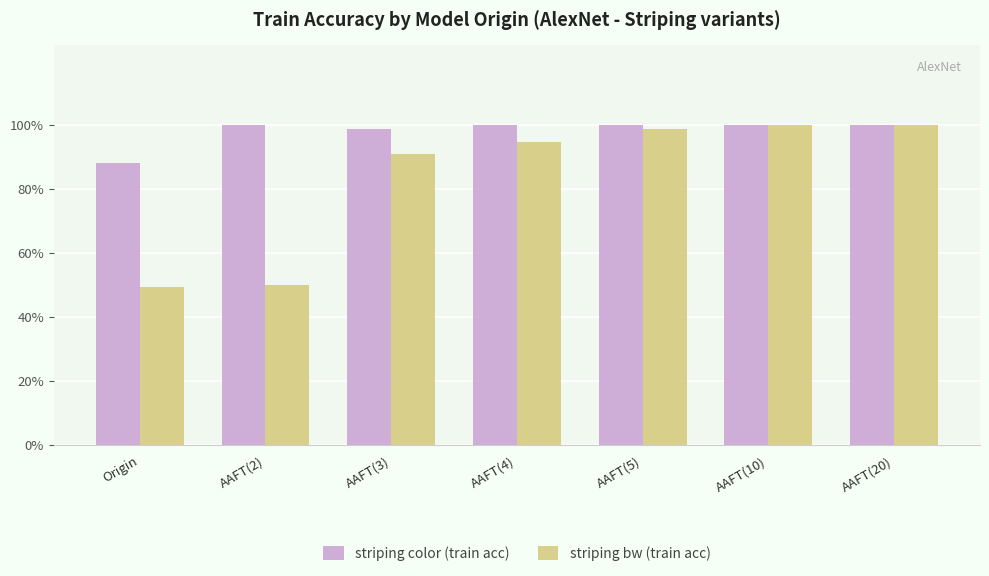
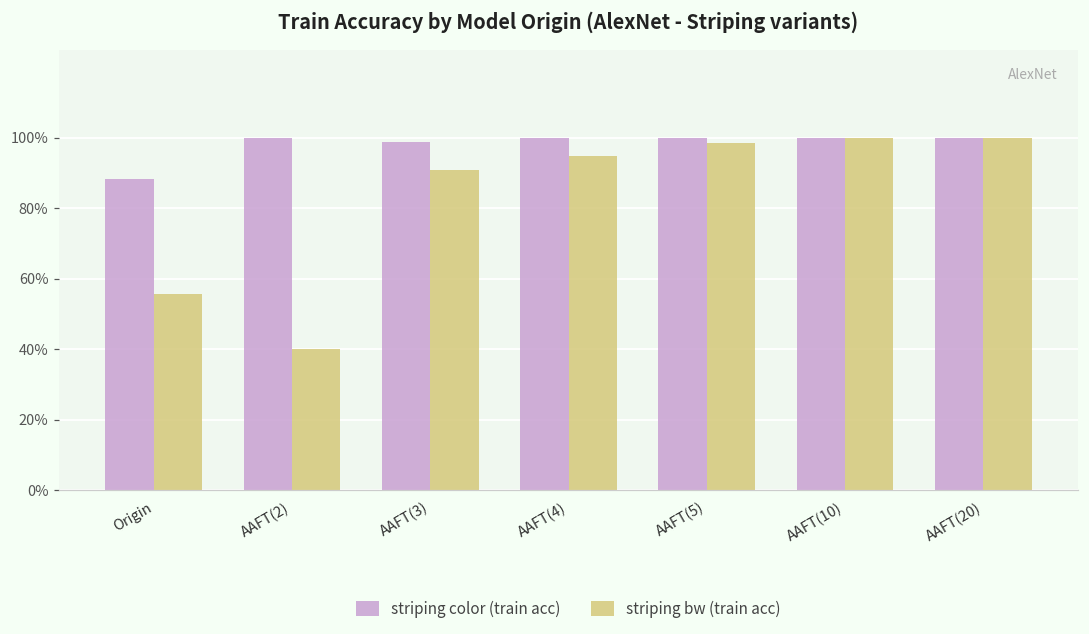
  {
    "striping color (train acc)": {
      "Origin": "88%",
      "AAFT(2)": "100%",
      "AAFT(3)": "99%",
      "AAFT(4)": "100%",
      "AAFT(5)": "100%",
      "AAFT(10)": "100%",
      "AAFT(20)": "100%"
    },
    "striping bw (train acc)": {
-     "Origin": "49%",
-     "AAFT(2)": "50%",
+     "Origin": "56%",
+     "AAFT(2)": "40%",
      "AAFT(3)": "91%",
      "AAFT(4)": "95%",
      "AAFT(5)": "99%",
      "AAFT(10)": "100%",
      "AAFT(20)": "100%"
    }
  }
